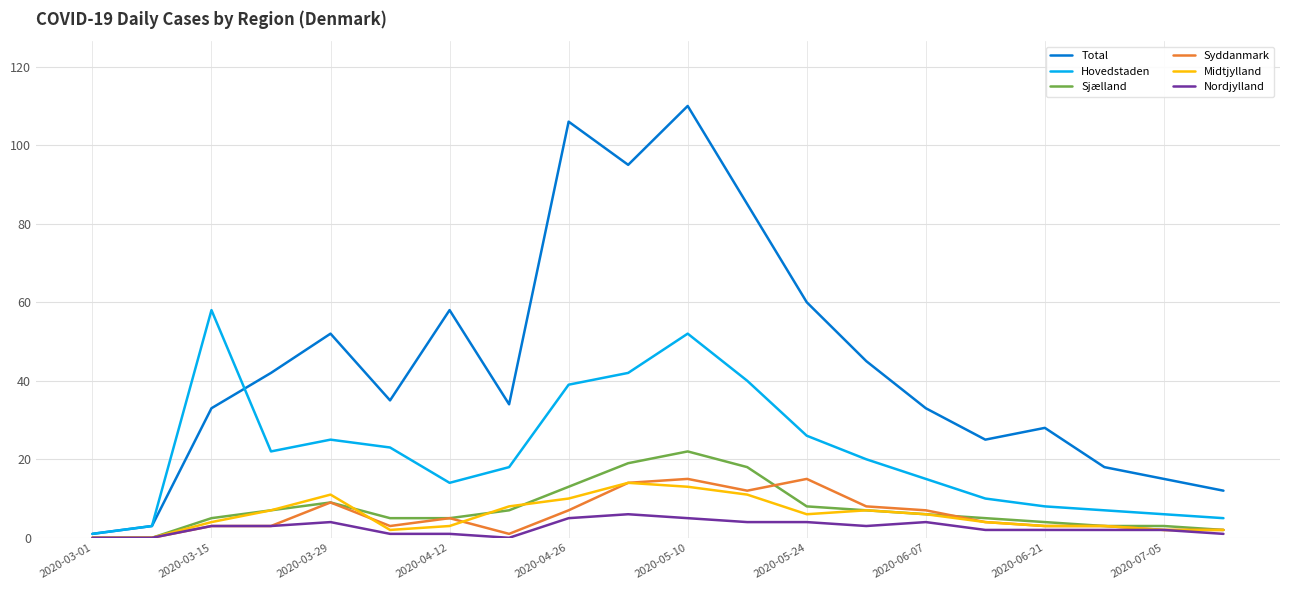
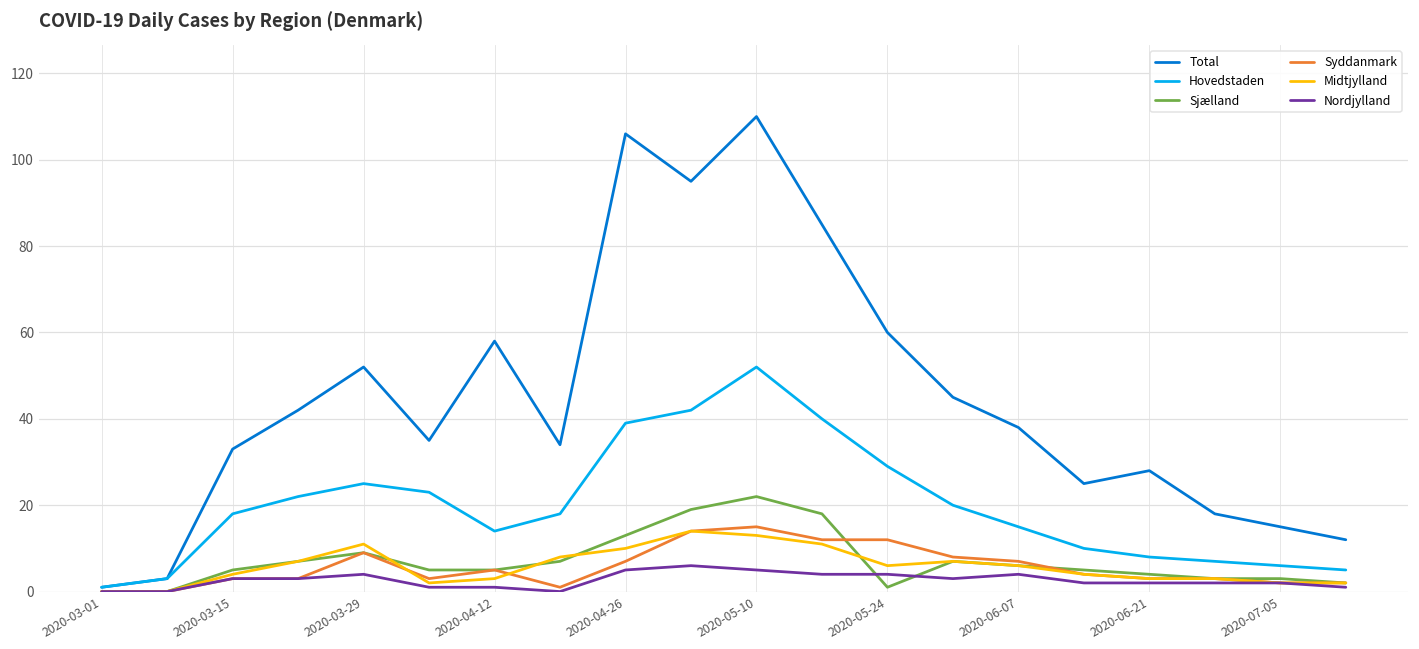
  {
    "Total": {
      "2020-03-15": 33,
      "2020-03-29": 52,
      "2020-04-12": 58,
      "2020-04-26": 106,
      "2020-05-10": 110,
      "2020-05-24": 60,
-     "2020-06-07": 33,
+     "2020-06-07": 38,
      "2020-06-21": 28,
      "2020-07-05": 15
    },
    "Hovedstaden": {
-     "2020-03-15": 58,
+     "2020-03-15": 18,
      "2020-03-29": 25,
      "2020-04-12": 14,
      "2020-04-26": 39,
      "2020-05-10": 52,
-     "2020-05-24": 26,
+     "2020-05-24": 29,
      "2020-06-07": 15,
      "2020-06-21": 8,
      "2020-07-05": 6
    },
    "Sjælland": {
      "2020-03-15": 5,
      "2020-04-26": 13,
      "2020-05-10": 22,
-     "2020-05-24": 8,
+     "2020-05-24": 1,
      "2020-06-21": 4,
      "2020-07-05": 3
    },
    "Syddanmark": {
      "2020-04-26": 7,
      "2020-05-10": 15,
-     "2020-05-24": 15,
+     "2020-05-24": 12,
      "2020-06-07": 7
    },
    "Midtjylland": {
      "2020-03-15": 4,
      "2020-03-29": 11,
      "2020-04-12": 3,
      "2020-04-26": 10,
      "2020-05-10": 13,
      "2020-05-24": 6
    },
    "Nordjylland": {
      "2020-03-29": 4,
      "2020-04-12": 1,
      "2020-04-26": 5,
      "2020-05-10": 5,
      "2020-05-24": 4,
      "2020-06-07": 4,
      "2020-06-21": 2
    }
  }
